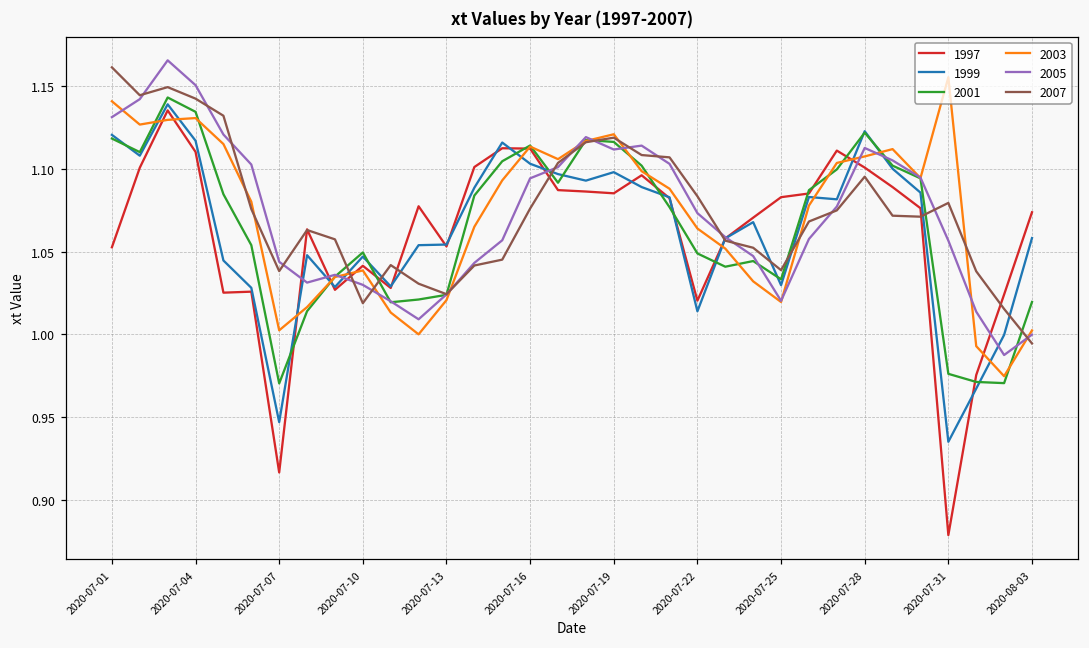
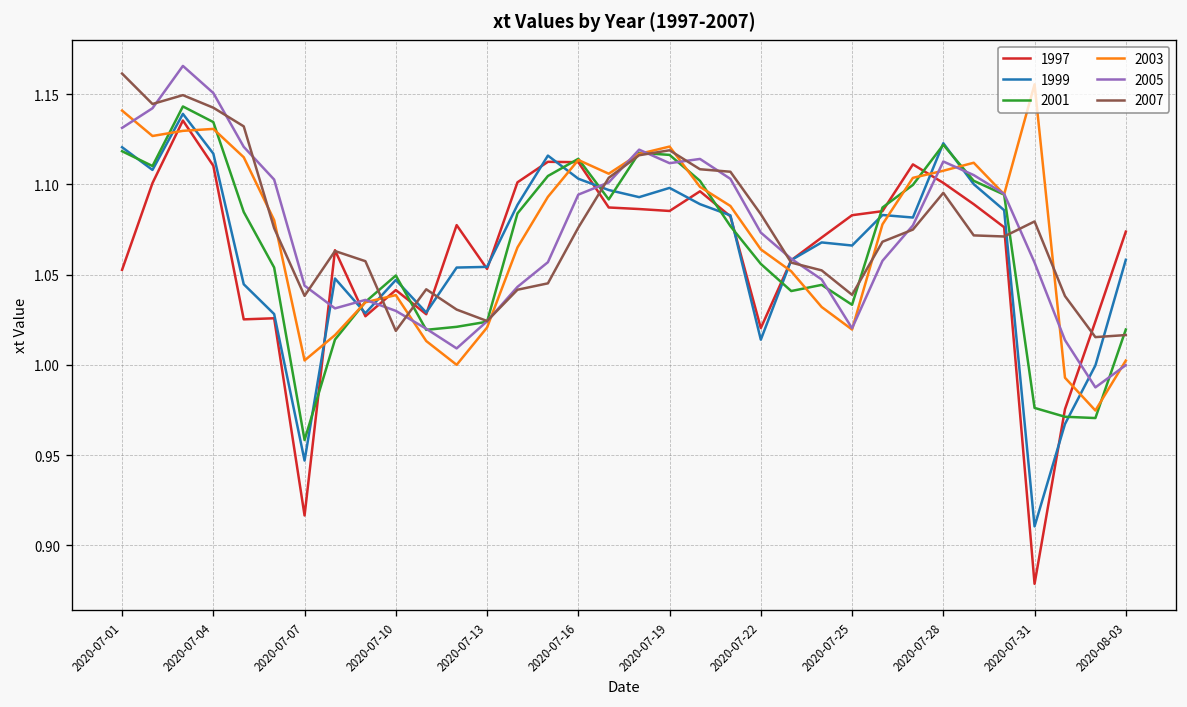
  {
    "1997": {
      "2020-07-01": 1.053,
      "2020-07-04": 1.110,
      "2020-07-07": 0.917,
      "2020-07-10": 1.041,
      "2020-07-19": 1.085,
      "2020-07-22": 1.020,
      "2020-07-25": 1.083,
      "2020-07-28": 1.101,
      "2020-07-31": 0.879,
      "2020-08-03": 1.074
    },
    "1999": {
      "2020-07-01": 1.121,
      "2020-07-04": 1.117,
      "2020-07-07": 0.947,
      "2020-07-10": 1.047,
      "2020-07-16": 1.103,
      "2020-07-19": 1.098,
      "2020-07-22": 1.014,
-     "2020-07-25": 1.030,
-     "2020-07-31": 0.935,
+     "2020-07-25": 1.066,
+     "2020-07-31": 0.911,
      "2020-08-03": 1.058
    },
    "2001": {
      "2020-07-01": 1.118,
      "2020-07-04": 1.135,
-     "2020-07-07": 0.970,
+     "2020-07-07": 0.958,
      "2020-07-10": 1.050,
      "2020-07-19": 1.116,
-     "2020-07-22": 1.049,
+     "2020-07-22": 1.056,
      "2020-07-25": 1.033,
      "2020-07-31": 0.976,
      "2020-08-03": 1.020
    },
    "2003": {
      "2020-07-01": 1.141,
      "2020-07-04": 1.131,
      "2020-07-07": 1.002,
      "2020-07-10": 1.039,
      "2020-07-13": 1.021,
      "2020-07-19": 1.121,
      "2020-07-22": 1.064,
      "2020-07-28": 1.108,
      "2020-08-03": 1.002
    },
    "2005": {
      "2020-07-01": 1.131,
      "2020-07-04": 1.151,
      "2020-07-07": 1.044,
      "2020-07-10": 1.030,
      "2020-07-16": 1.094,
      "2020-07-19": 1.112,
      "2020-07-22": 1.073,
      "2020-07-28": 1.113,
      "2020-07-31": 1.057,
      "2020-08-03": 1.000
    },
    "2007": {
      "2020-07-01": 1.161,
      "2020-07-04": 1.143,
      "2020-07-07": 1.038,
      "2020-07-10": 1.019,
      "2020-07-16": 1.076,
      "2020-07-19": 1.119,
      "2020-07-22": 1.084,
      "2020-07-25": 1.039,
      "2020-07-28": 1.095,
      "2020-07-31": 1.079,
-     "2020-08-03": 0.995
+     "2020-08-03": 1.017
    }
  }
